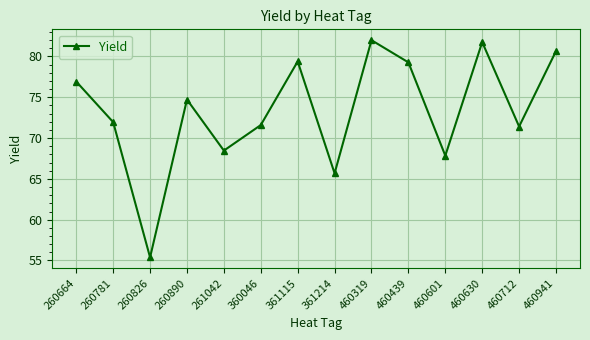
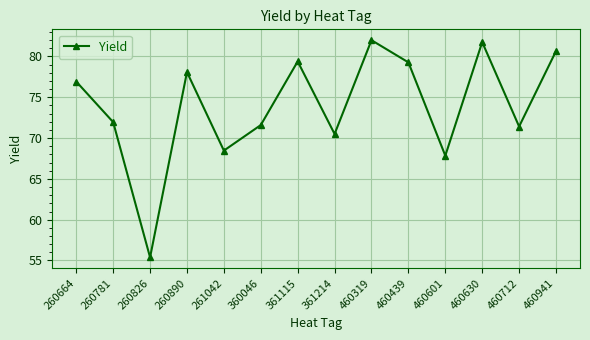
  {
    "260664": 77,
    "260781": 72,
    "260826": 55,
-   "260890": 75,
+   "260890": 78,
    "261042": 68,
    "360046": 72,
    "361115": 79,
-   "361214": 66,
+   "361214": 70,
    "460319": 82,
    "460439": 79,
    "460601": 68,
    "460630": 82,
    "460712": 71,
    "460941": 81
  }
